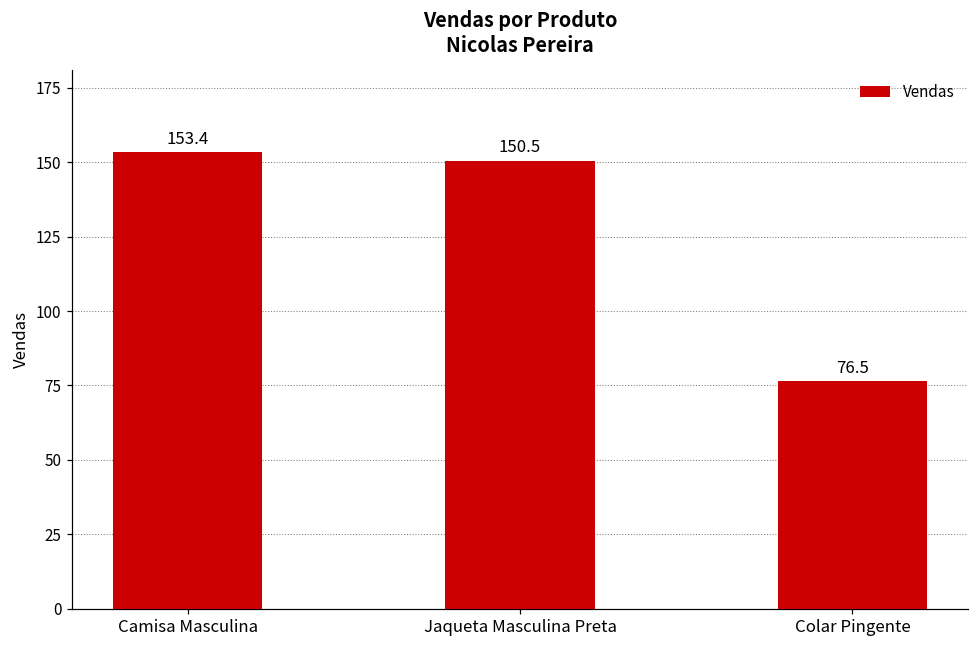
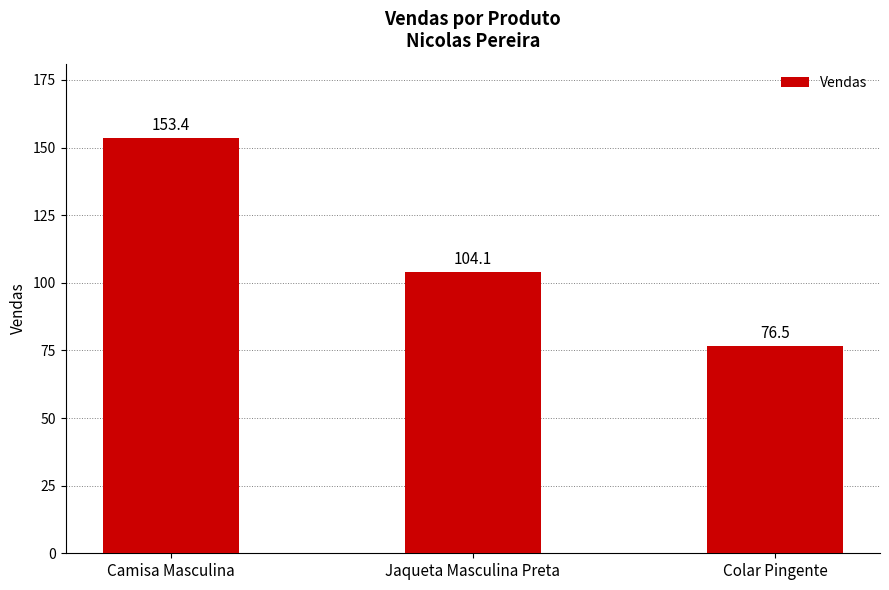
  {
    "Camisa Masculina": 153.4,
-   "Jaqueta Masculina Preta": 150.5,
+   "Jaqueta Masculina Preta": 104.1,
    "Colar Pingente": 76.5
  }
